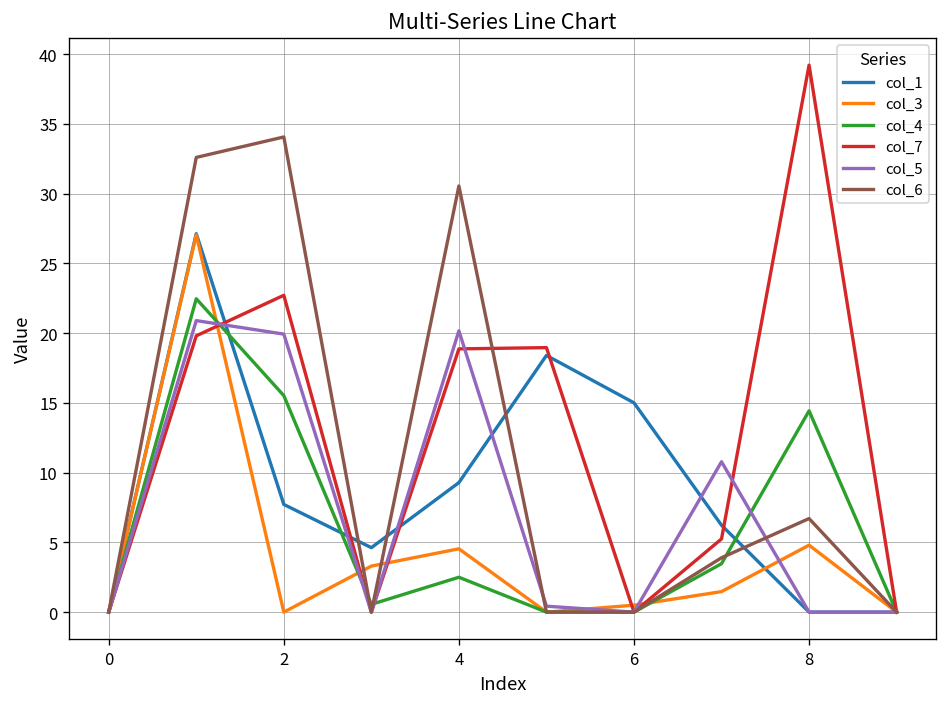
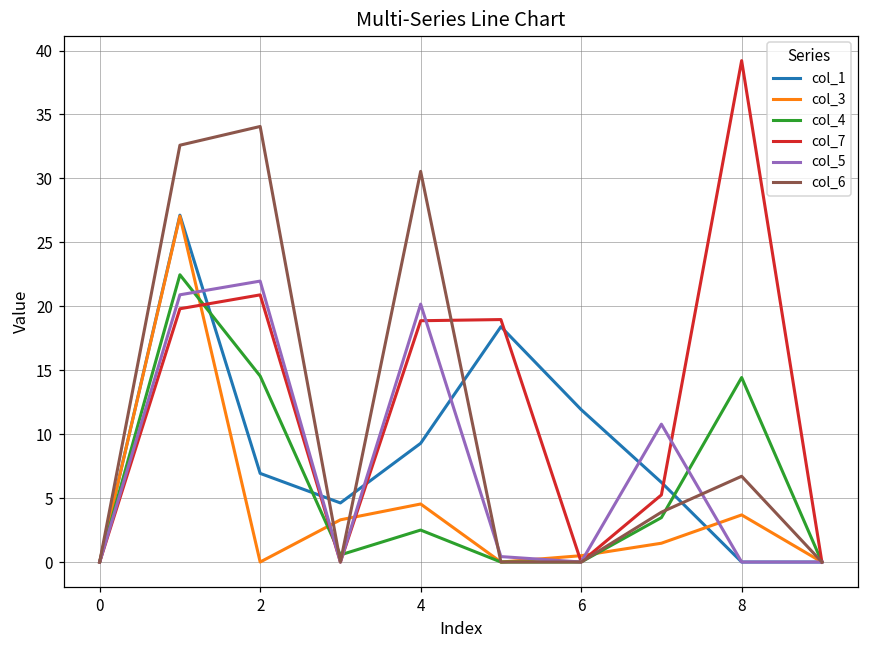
  {
    "col_1": {
-     "2": 7.7,
+     "2": 6.9,
      "4": 9.3,
-     "6": 15.0
+     "6": 11.9
    },
    "col_3": {
      "2": 0.0,
      "4": 4.5,
      "6": 0.5,
-     "8": 4.8
+     "8": 3.7
    },
    "col_4": {
-     "2": 15.5,
+     "2": 14.5,
      "4": 2.5,
      "8": 14.4
    },
    "col_7": {
-     "2": 22.7,
+     "2": 20.9,
      "4": 18.9,
      "8": 39.2
    },
    "col_5": {
-     "2": 19.9,
+     "2": 22.0,
      "4": 20.2
    },
    "col_6": {
      "2": 34.1,
      "4": 30.6,
      "8": 6.7
    }
  }
